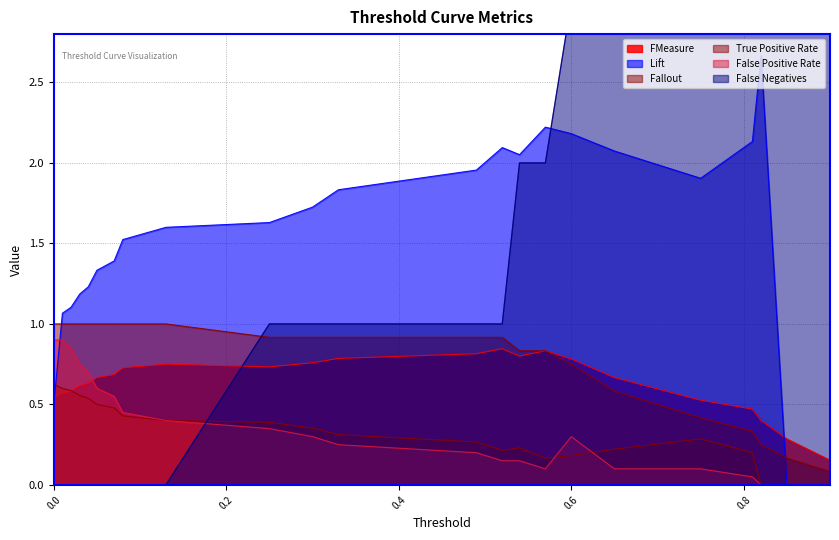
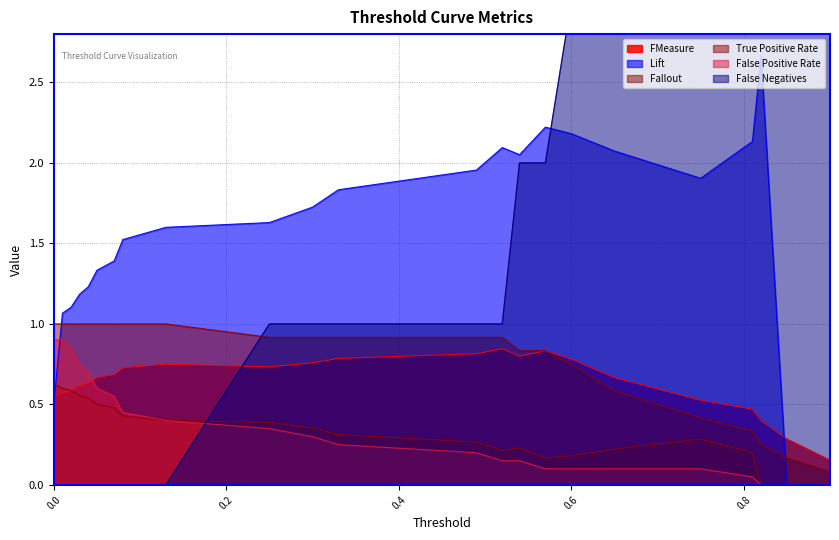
  {
    "FMeasure": {
      "0.0": 0.55,
      "0.6": 0.78
    },
    "Lift": {
      "0.0": 0.5,
      "0.6": 2.18
    },
    "False Positive Rate": {
      "0.0": 0.9,
-     "0.6": 0.3
+     "0.6": 0.1
    },
    "False Negatives": {
      "0.0": 0.0
    }
  }
